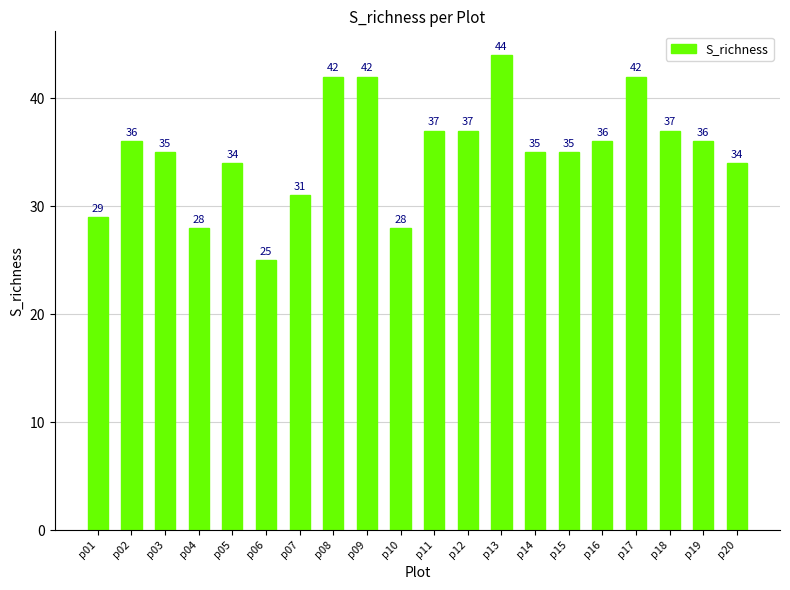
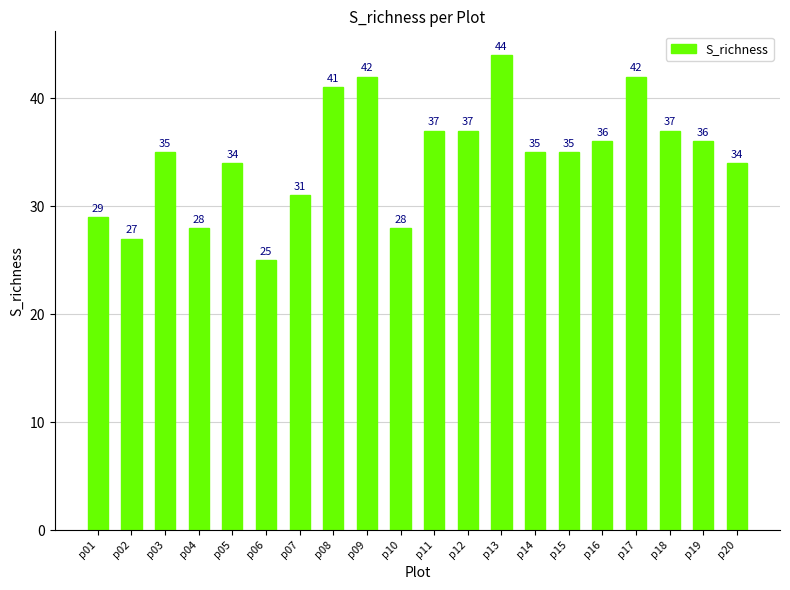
  {
    "p01": 29,
-   "p02": 36,
+   "p02": 27,
    "p03": 35,
    "p04": 28,
    "p05": 34,
    "p06": 25,
    "p07": 31,
-   "p08": 42,
+   "p08": 41,
    "p09": 42,
    "p10": 28,
    "p11": 37,
    "p12": 37,
    "p13": 44,
    "p14": 35,
    "p15": 35,
    "p16": 36,
    "p17": 42,
    "p18": 37,
    "p19": 36,
    "p20": 34
  }
